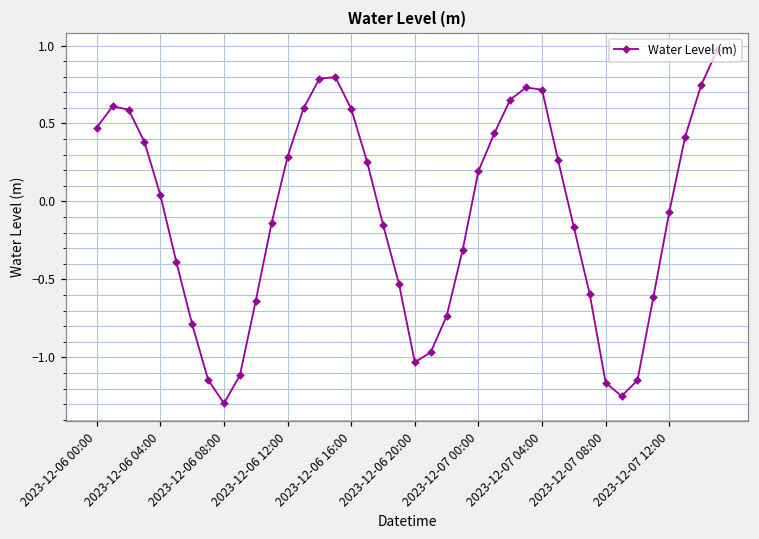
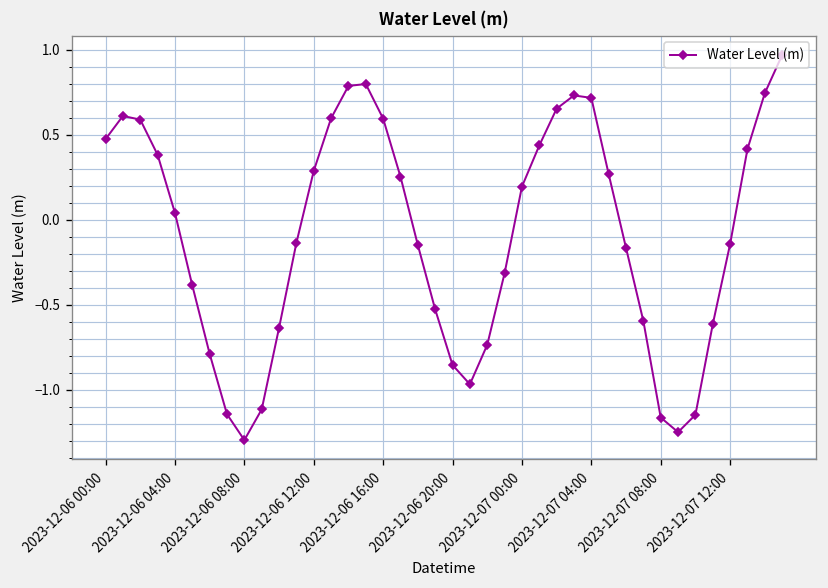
  {
    "2023-12-06 00:00": 0.47,
    "2023-12-06 04:00": 0.04,
    "2023-12-06 08:00": -1.30,
    "2023-12-06 12:00": 0.29,
    "2023-12-06 16:00": 0.59,
-   "2023-12-06 20:00": -1.03,
+   "2023-12-06 20:00": -0.85,
    "2023-12-07 00:00": 0.19,
    "2023-12-07 04:00": 0.72,
    "2023-12-07 08:00": -1.16,
-   "2023-12-07 12:00": -0.07
+   "2023-12-07 12:00": -0.14
  }
